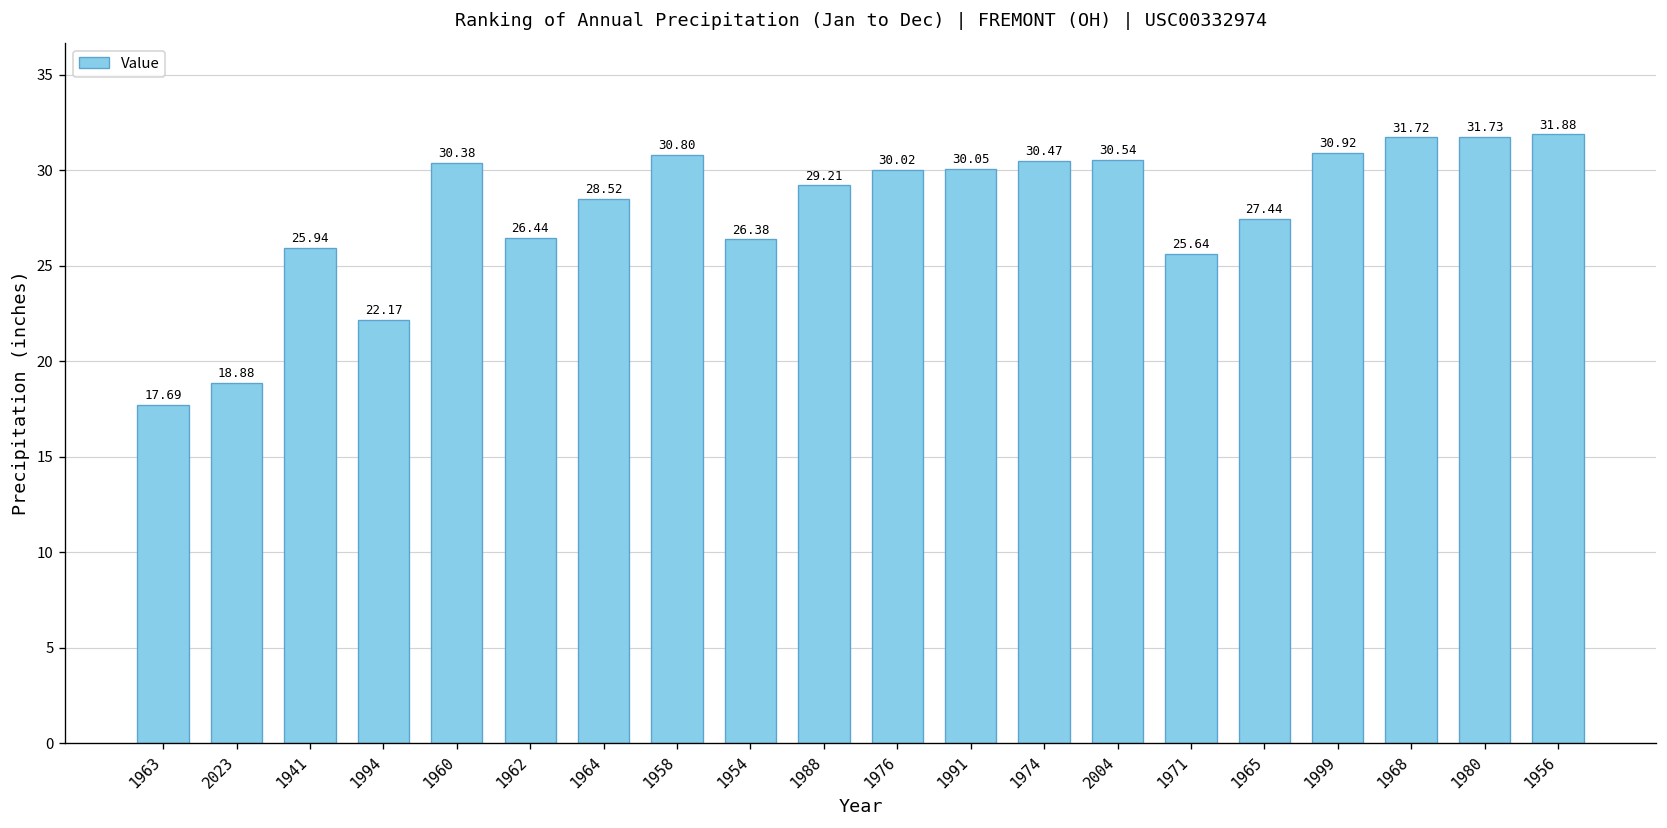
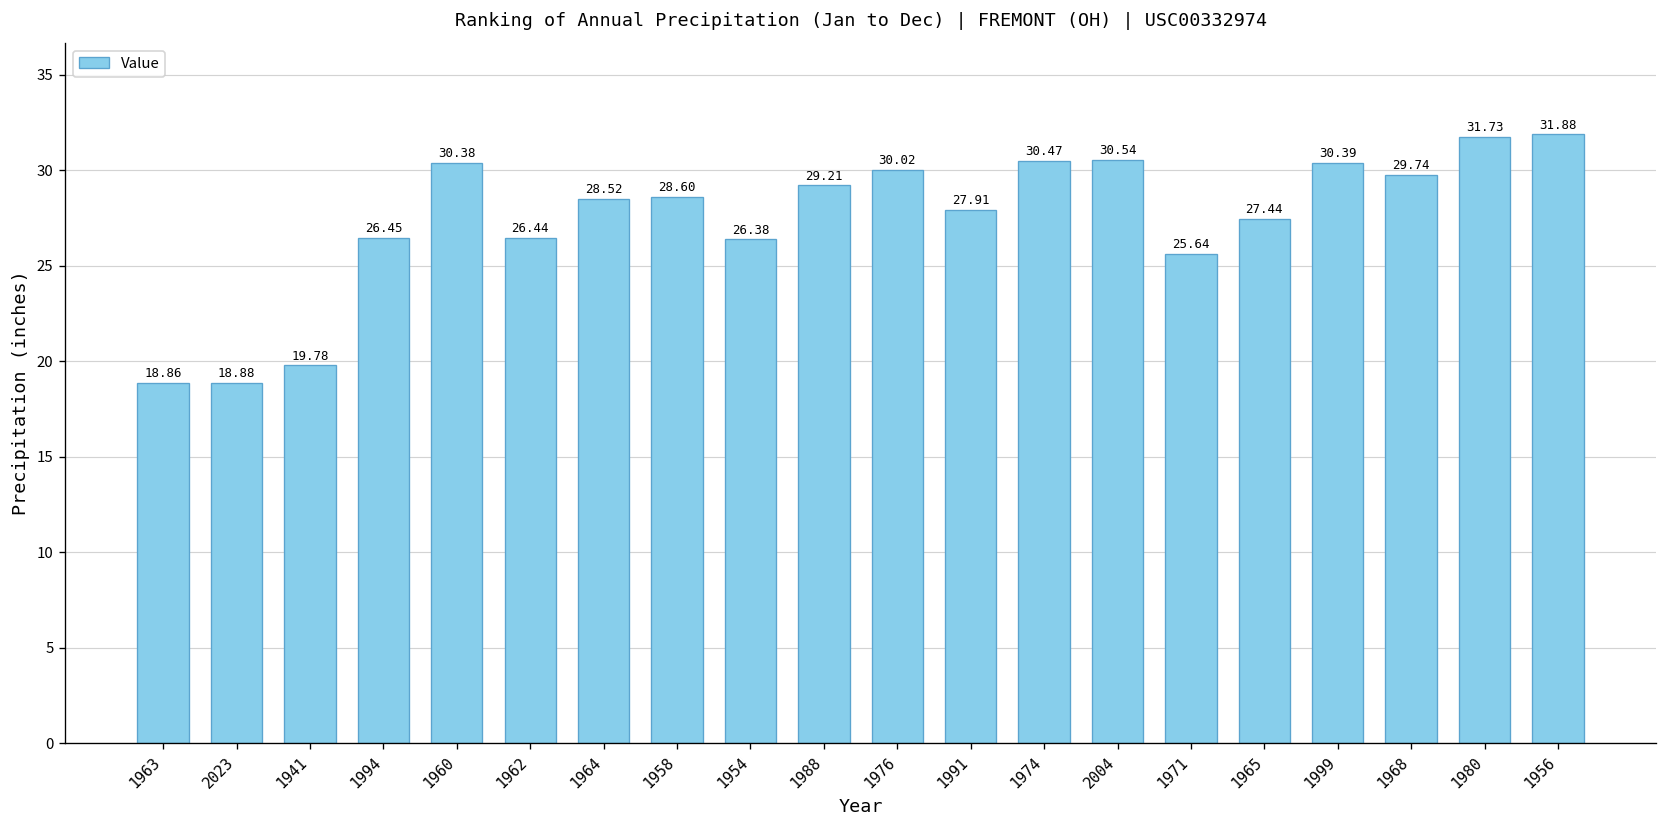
  {
-   "1963": 17.69,
+   "1963": 18.86,
    "2023": 18.88,
-   "1941": 25.94,
-   "1994": 22.17,
+   "1941": 19.78,
+   "1994": 26.45,
    "1960": 30.38,
    "1962": 26.44,
    "1964": 28.52,
-   "1958": 30.80,
+   "1958": 28.60,
    "1954": 26.38,
    "1988": 29.21,
    "1976": 30.02,
-   "1991": 30.05,
+   "1991": 27.91,
    "1974": 30.47,
    "2004": 30.54,
    "1971": 25.64,
    "1965": 27.44,
-   "1999": 30.92,
-   "1968": 31.72,
+   "1999": 30.39,
+   "1968": 29.74,
    "1980": 31.73,
    "1956": 31.88
  }
